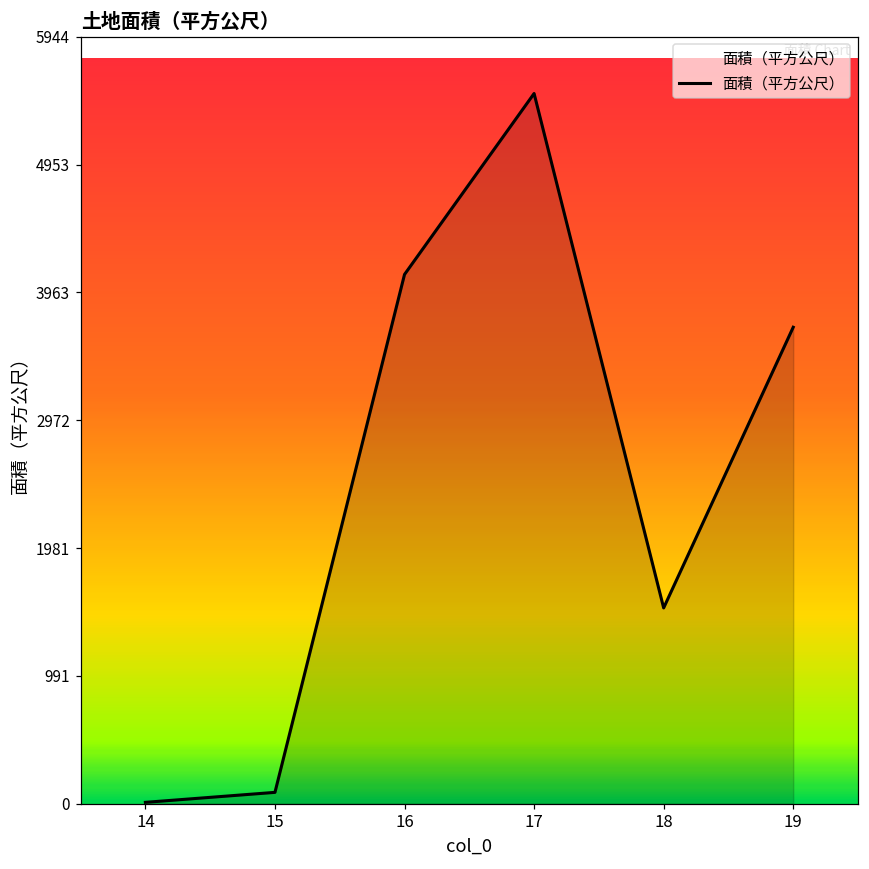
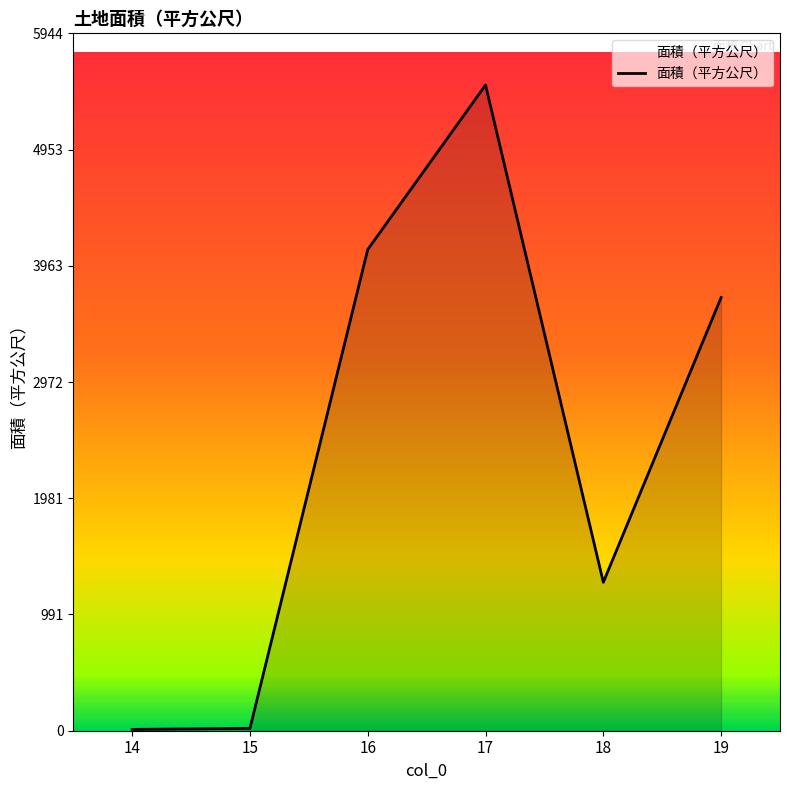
  {
    "14": 10,
-   "15": 90,
+   "15": 20,
    "16": 4100,
    "17": 5500,
-   "18": 1520,
+   "18": 1270,
    "19": 3690
  }
